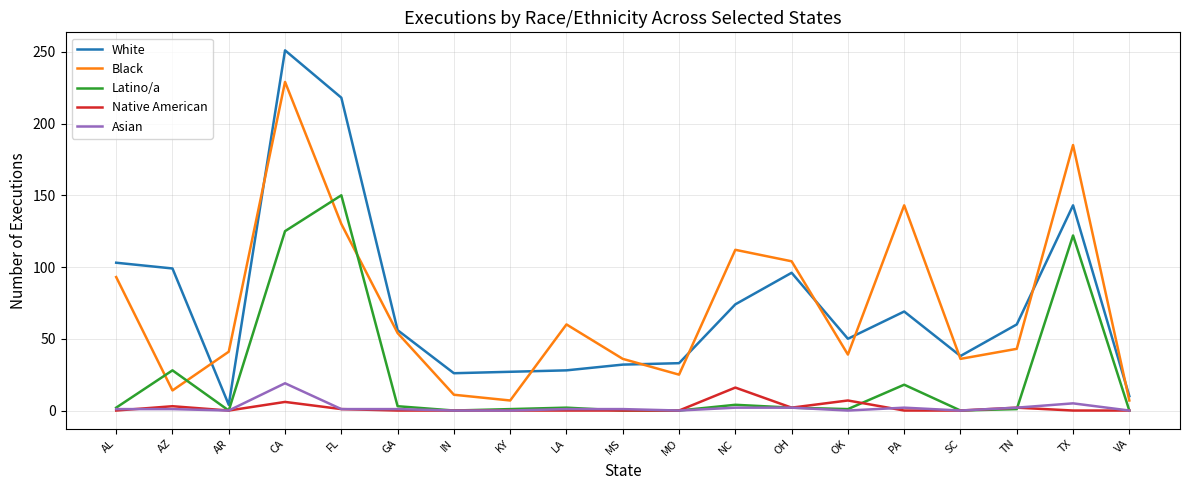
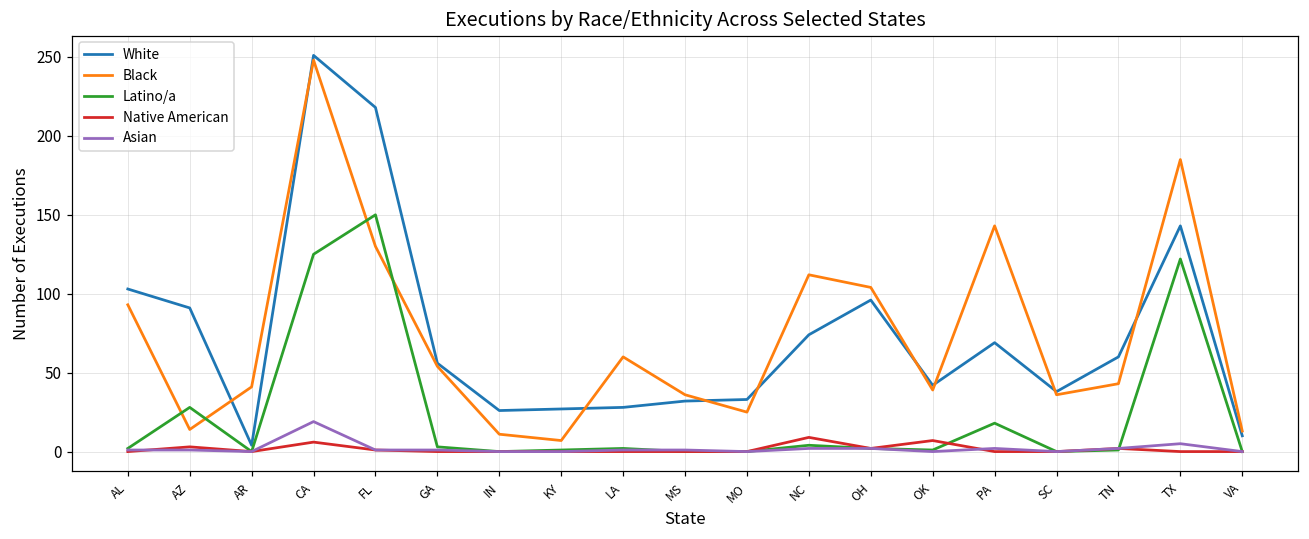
  {
    "White": {
      "AL": 103,
-     "AZ": 99,
+     "AZ": 91,
      "AR": 4,
      "CA": 251,
      "FL": 218,
      "GA": 56,
      "IN": 26,
      "KY": 27,
      "LA": 28,
      "MS": 32,
      "MO": 33,
      "NC": 74,
      "OH": 96,
-     "OK": 50,
+     "OK": 42,
      "PA": 69,
      "SC": 38,
      "TN": 60,
      "TX": 143,
      "VA": 10
    },
    "Black": {
      "AL": 93,
      "AZ": 14,
      "AR": 41,
-     "CA": 229,
+     "CA": 248,
      "FL": 130,
      "GA": 54,
      "IN": 11,
      "KY": 7,
      "LA": 60,
      "MS": 36,
      "MO": 25,
      "NC": 112,
      "OH": 104,
      "OK": 39,
      "PA": 143,
      "SC": 36,
      "TN": 43,
      "TX": 185,
-     "VA": 7
+     "VA": 13
    },
    "Latino/a": {
      "AZ": 28,
      "CA": 125,
      "FL": 150,
      "GA": 3,
      "NC": 4,
      "PA": 18,
      "TX": 122
    },
    "Native American": {
      "AZ": 3,
      "CA": 6,
-     "NC": 16,
+     "NC": 9,
      "OK": 7,
      "PA": 0,
      "TX": 0
    },
    "Asian": {
      "AZ": 1,
      "CA": 19,
      "NC": 2,
      "PA": 2,
      "TX": 5
    }
  }
